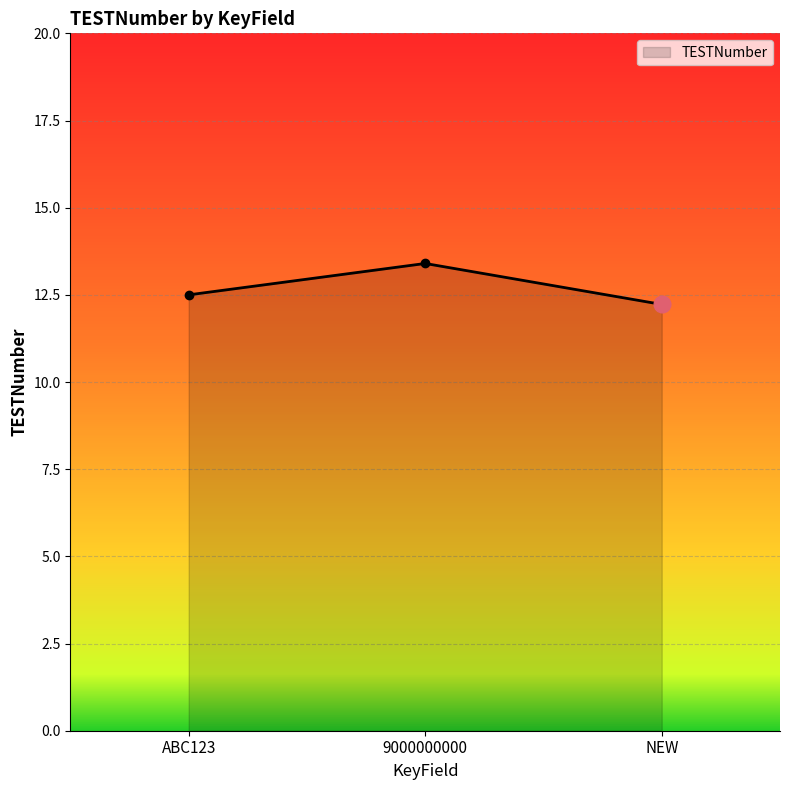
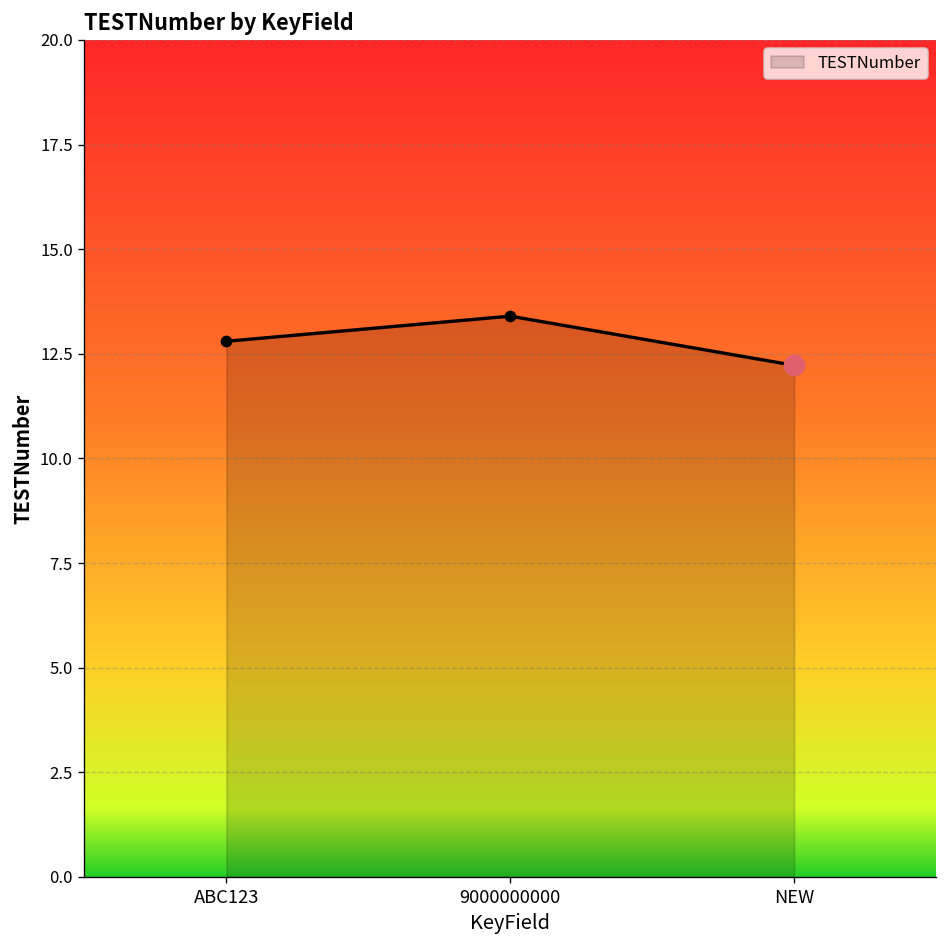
  {
    "TESTNumber": {
-     "ABC123": 12.5,
+     "ABC123": 12.8,
      "9000000000": 13.4
    }
  }
